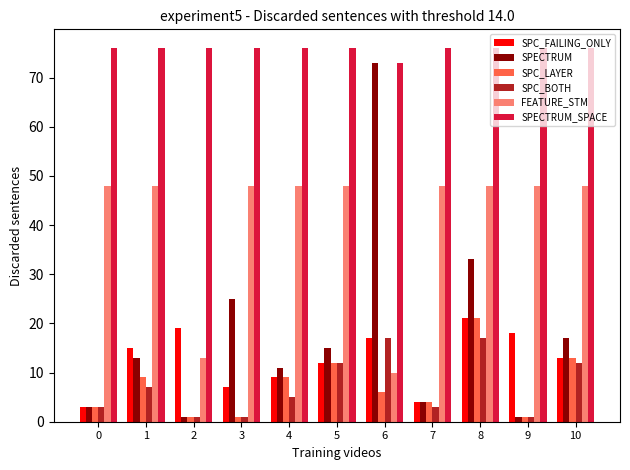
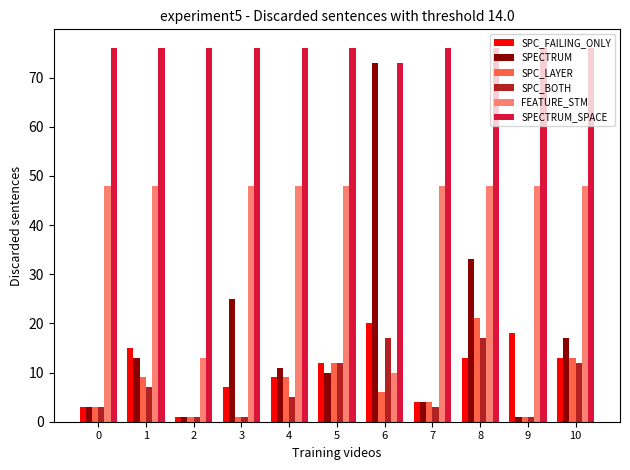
  {
    "SPC_FAILING_ONLY": {
      "0": 3,
      "1": 15,
-     "2": 19,
+     "2": 1,
      "3": 7,
      "4": 9,
      "5": 12,
-     "6": 17,
+     "6": 20,
      "7": 4,
-     "8": 21,
+     "8": 13,
      "9": 18,
      "10": 13
    },
    "SPECTRUM": {
      "0": 3,
      "1": 13,
      "2": 1,
      "3": 25,
      "4": 11,
-     "5": 15,
+     "5": 10,
      "6": 73,
      "7": 4,
      "8": 33,
      "9": 1,
      "10": 17
    }
  }
